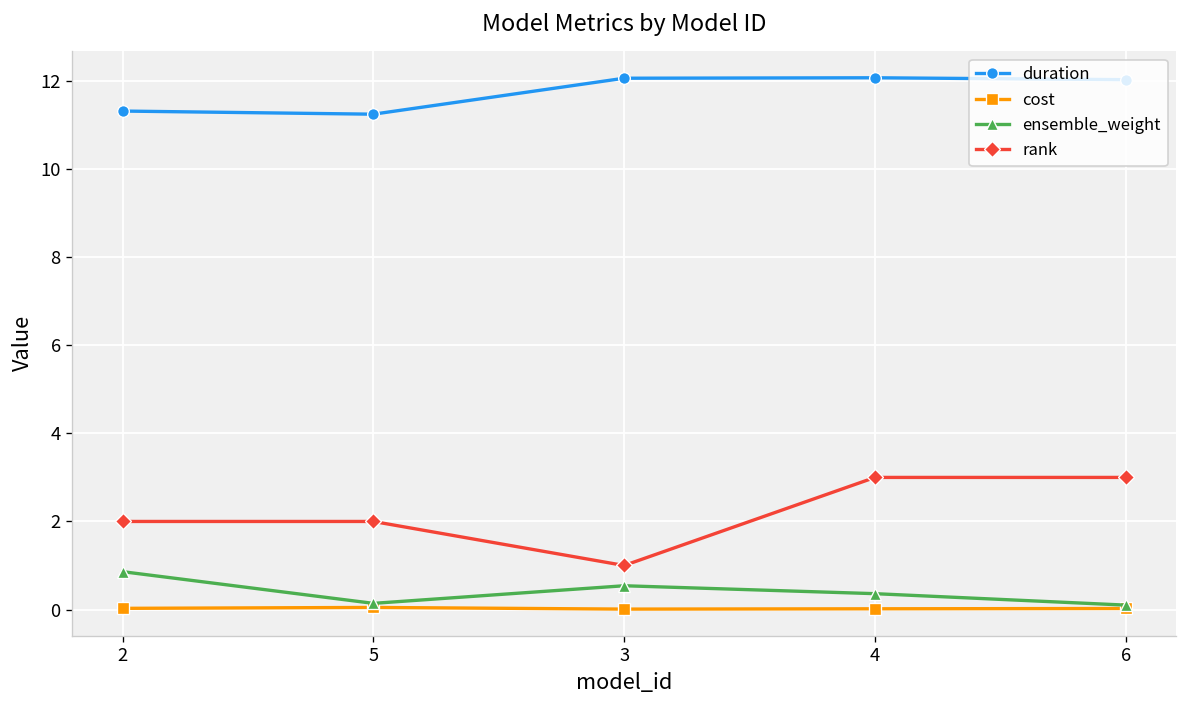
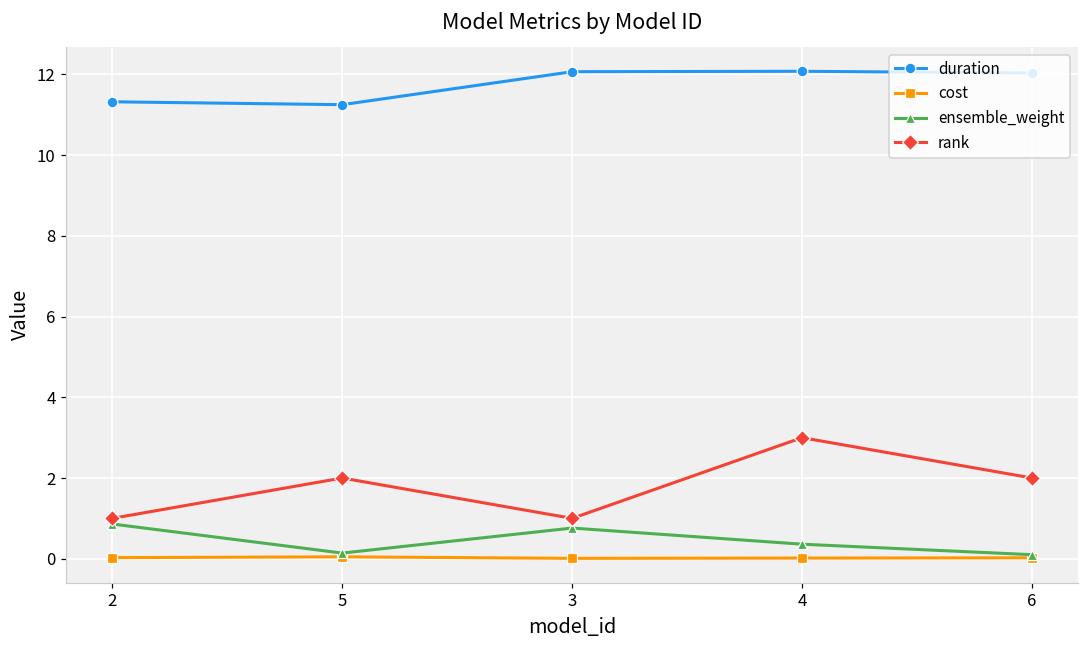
  {
    "duration": {
      "2": 11.3,
      "5": 11.2,
      "3": 12.1,
      "4": 12.1
    },
    "cost": {
      "2": 0.0,
      "5": 0.0,
      "3": 0.0,
      "4": 0.0,
      "6": 0.0
    },
    "ensemble_weight": {
      "2": 0.9,
      "5": 0.1,
-     "3": 0.5,
+     "3": 0.8,
      "4": 0.4,
      "6": 0.1
    },
    "rank": {
-     "2": 2,
+     "2": 1,
      "5": 2,
      "3": 1,
      "4": 3,
-     "6": 3
+     "6": 2
    }
  }
